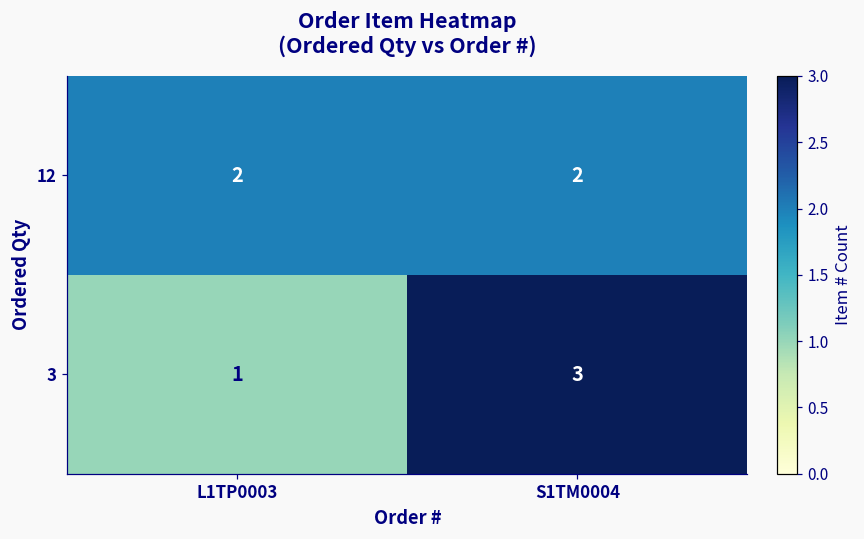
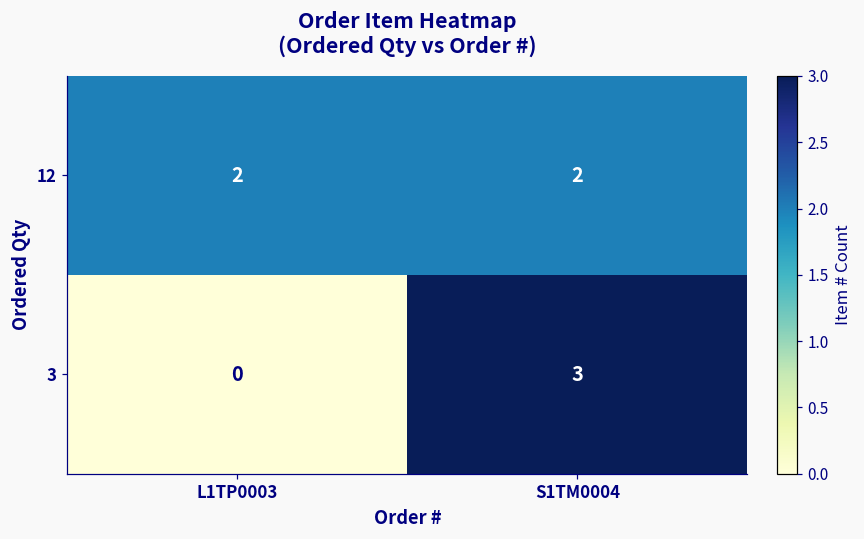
  {
    "12": {
      "L1TP0003": 2,
      "S1TM0004": 2
    },
    "3": {
-     "L1TP0003": 1,
+     "L1TP0003": 0,
      "S1TM0004": 3
    }
  }
